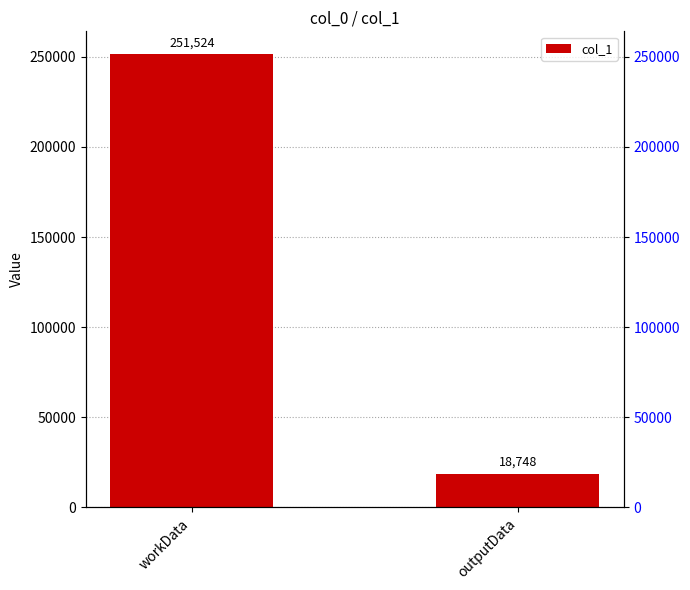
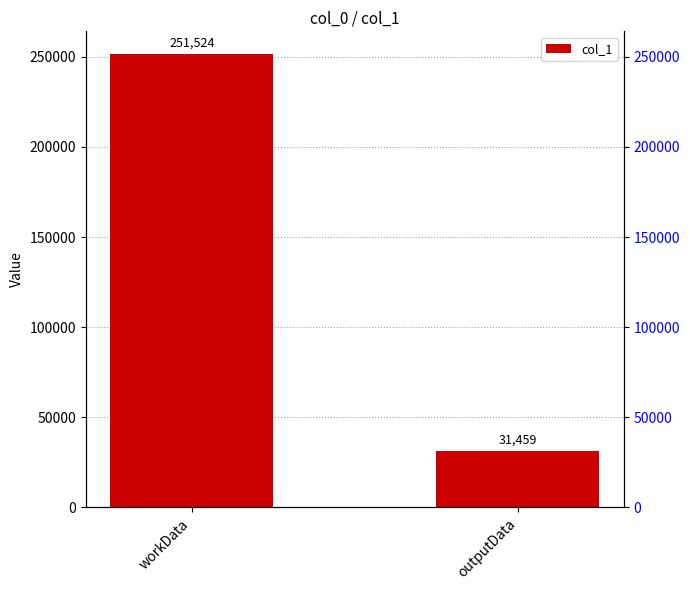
  {
    "workData": "251,524",
-   "outputData": "18,748"
+   "outputData": "31,459"
  }
